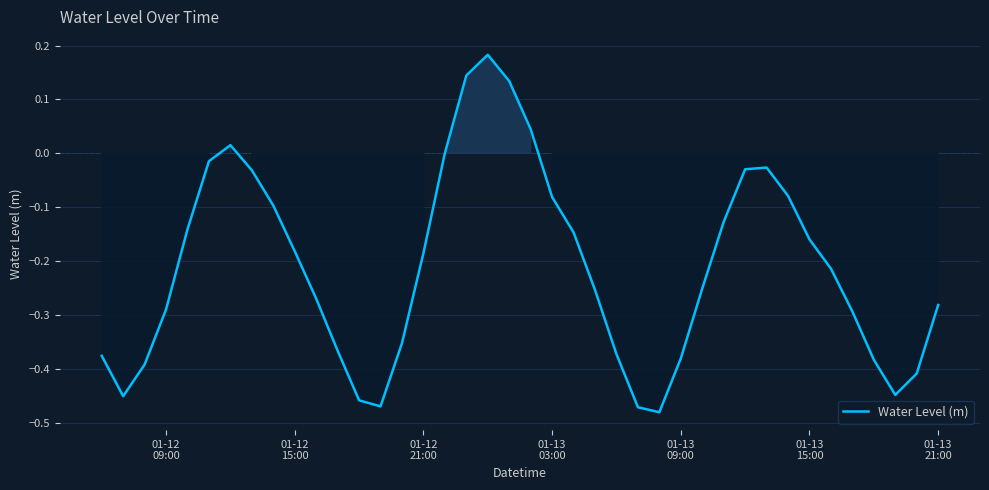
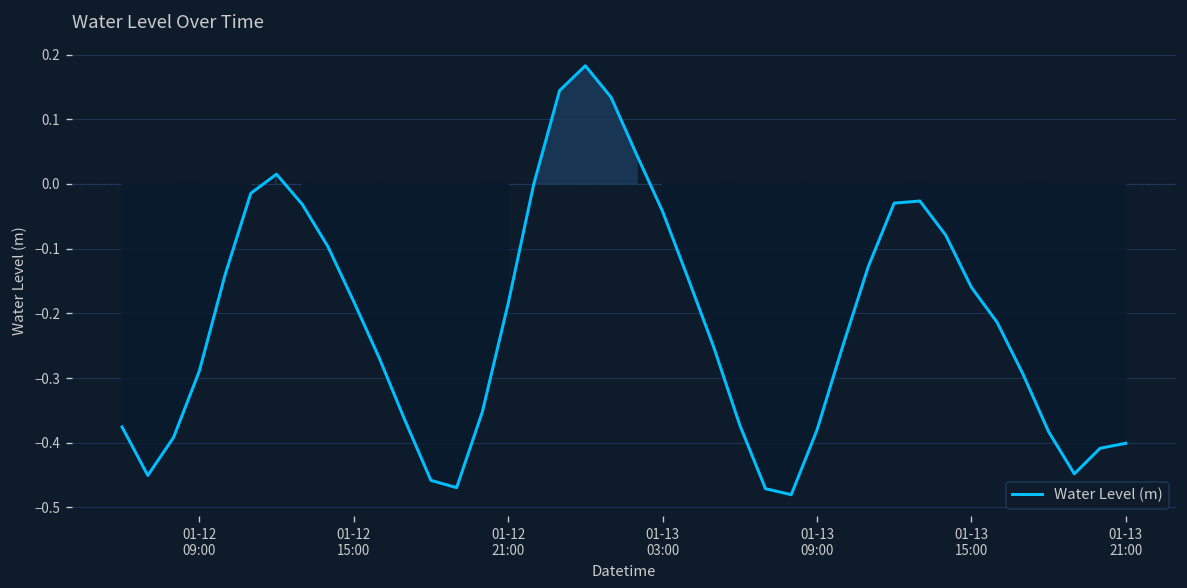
  {
    "01-12 09:00": -0.29,
    "01-12 15:00": -0.18,
    "01-12 21:00": -0.19,
-   "01-13 03:00": -0.08,
+   "01-13 03:00": -0.04,
    "01-13 09:00": -0.38,
    "01-13 15:00": -0.16,
-   "01-13 21:00": -0.28
+   "01-13 21:00": -0.40
  }
